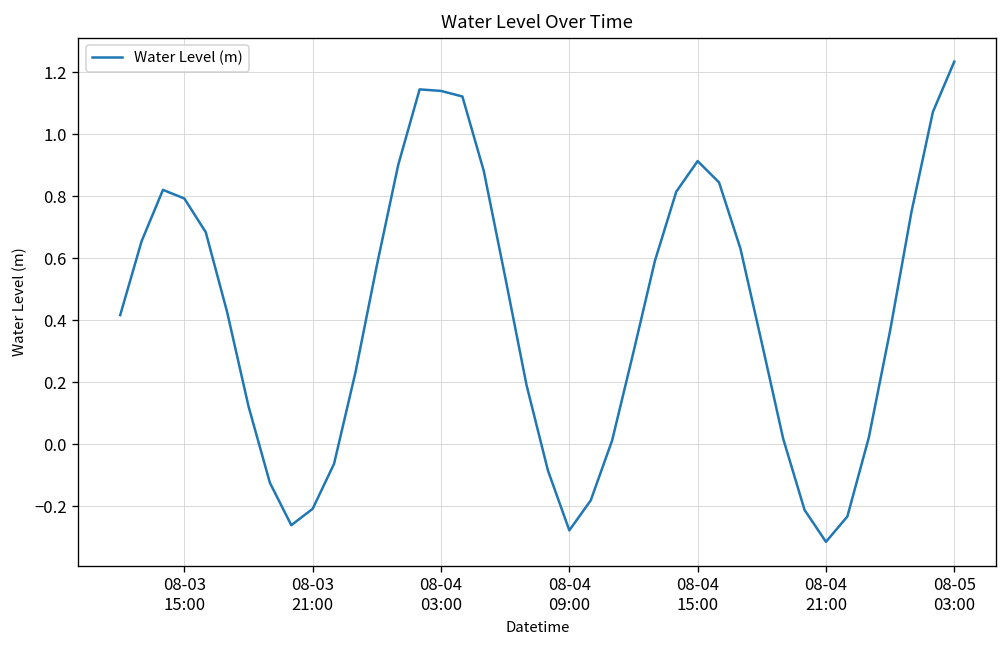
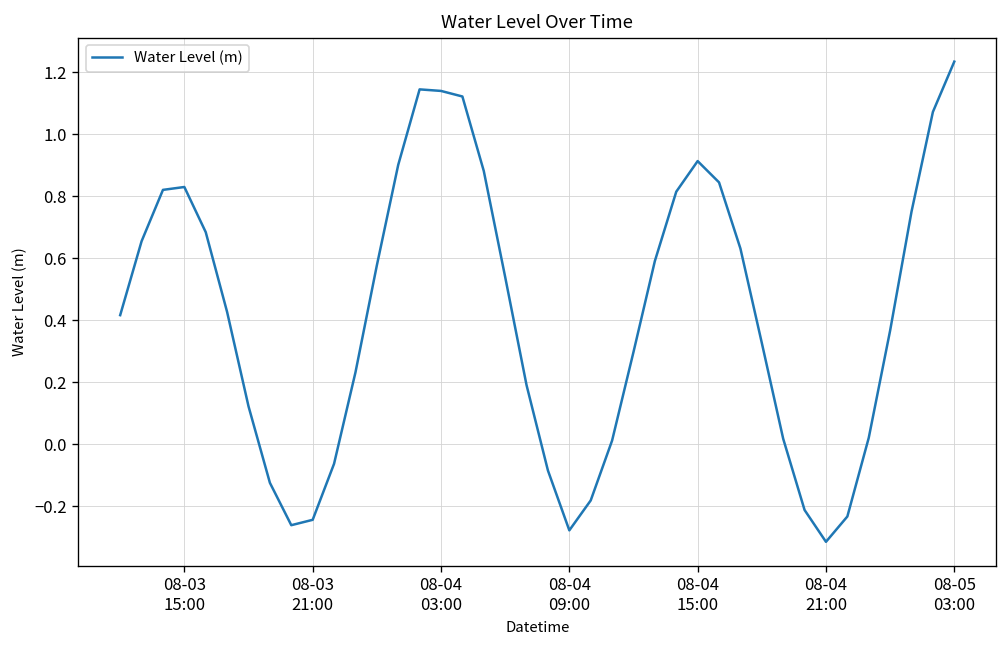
  {
-   "08-03 15:00": 0.79,
-   "08-03 21:00": -0.21,
+   "08-03 15:00": 0.83,
+   "08-03 21:00": -0.24,
    "08-04 03:00": 1.14,
    "08-04 09:00": -0.28,
    "08-04 15:00": 0.91,
    "08-04 21:00": -0.32,
    "08-05 03:00": 1.23
  }
